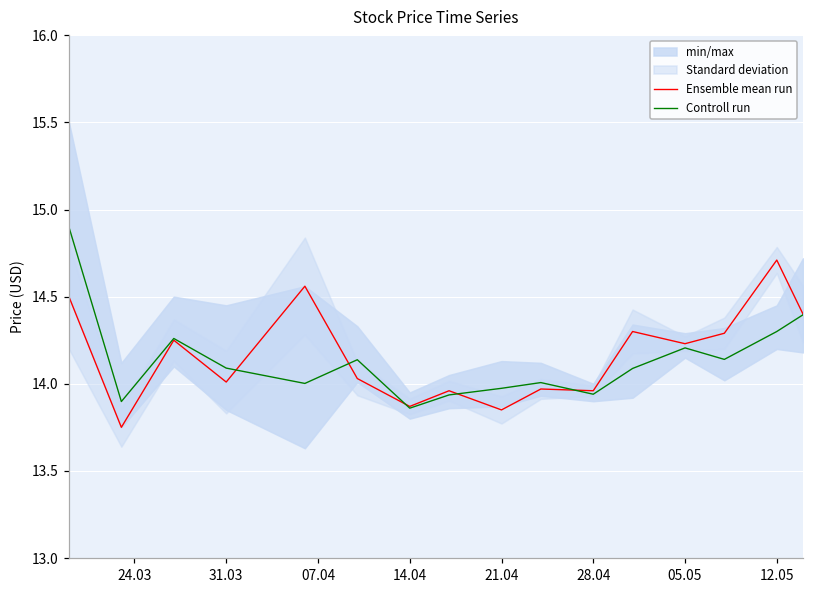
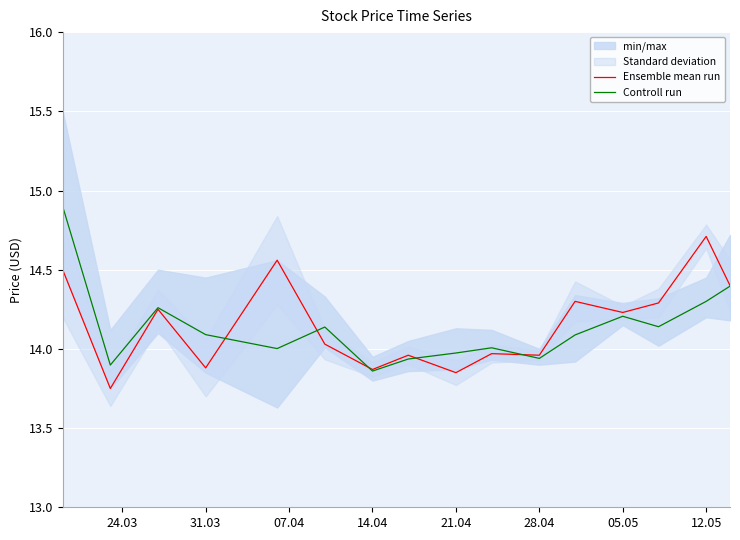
  {
    "Ensemble mean run": {
-     "31.03": 14.01,
+     "31.03": 13.88,
      "21.04": 13.85,
      "28.04": 13.96,
      "05.05": 14.23,
      "12.05": 14.71
    },
    "Controll run": {
      "31.03": 14.09,
      "21.04": 13.97,
      "28.04": 13.94,
      "05.05": 14.21,
      "12.05": 14.30
    }
  }
